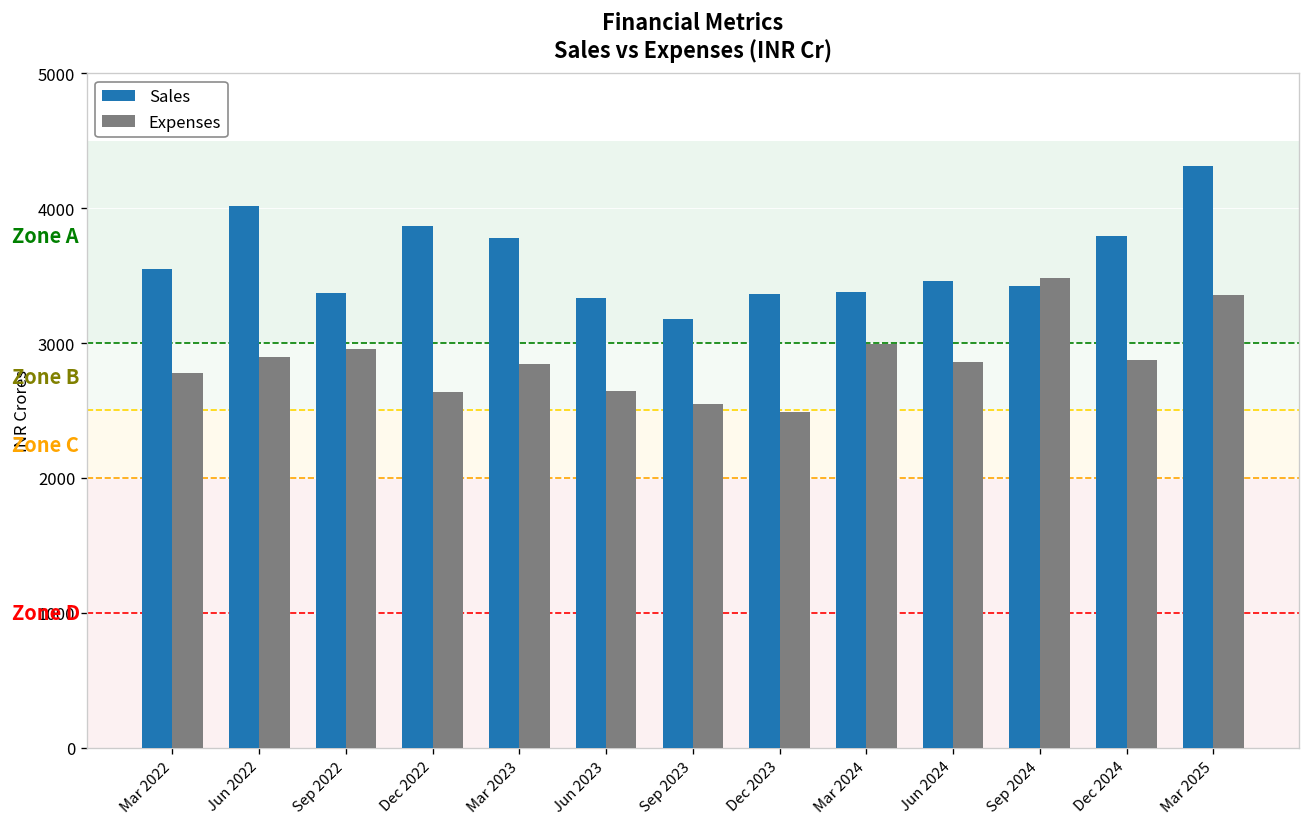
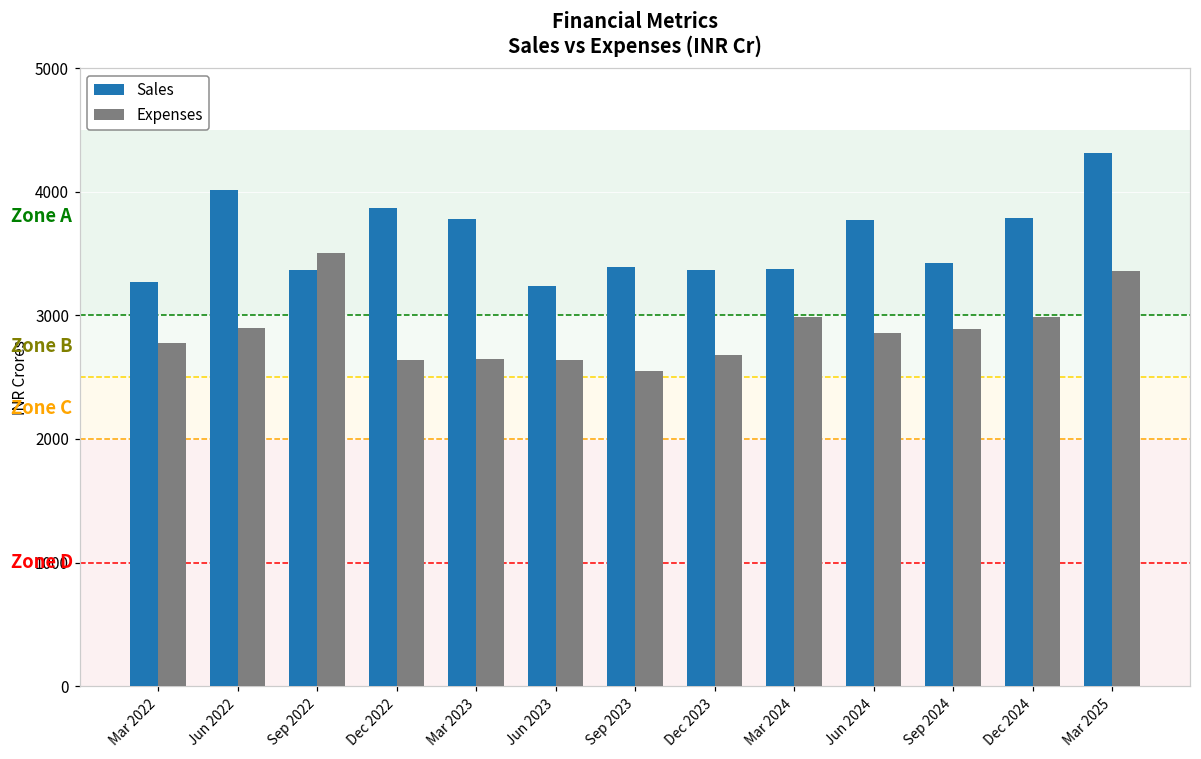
  {
    "Sales": {
-     "Mar 2022": 3550,
+     "Mar 2022": 3270,
      "Jun 2022": 4020,
      "Sep 2022": 3370,
      "Dec 2022": 3870,
      "Mar 2023": 3780,
-     "Jun 2023": 3340,
-     "Sep 2023": 3180,
+     "Jun 2023": 3240,
+     "Sep 2023": 3390,
      "Dec 2023": 3370,
      "Mar 2024": 3380,
-     "Jun 2024": 3460,
+     "Jun 2024": 3770,
      "Sep 2024": 3420,
      "Dec 2024": 3790,
      "Mar 2025": 4310
    },
    "Expenses": {
      "Mar 2022": 2780,
      "Jun 2022": 2900,
-     "Sep 2022": 2960,
+     "Sep 2022": 3500,
      "Dec 2022": 2640,
-     "Mar 2023": 2850,
+     "Mar 2023": 2650,
      "Jun 2023": 2640,
      "Sep 2023": 2550,
-     "Dec 2023": 2490,
+     "Dec 2023": 2680,
      "Mar 2024": 2990,
      "Jun 2024": 2860,
-     "Sep 2024": 3480,
-     "Dec 2024": 2870,
+     "Sep 2024": 2890,
+     "Dec 2024": 2990,
      "Mar 2025": 3360
    }
  }
